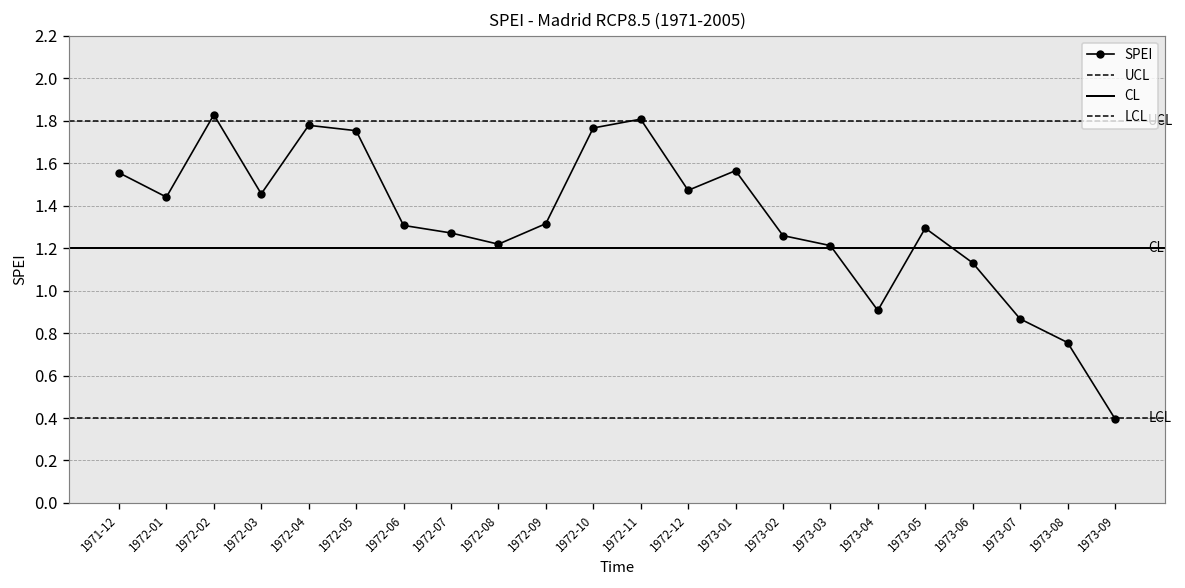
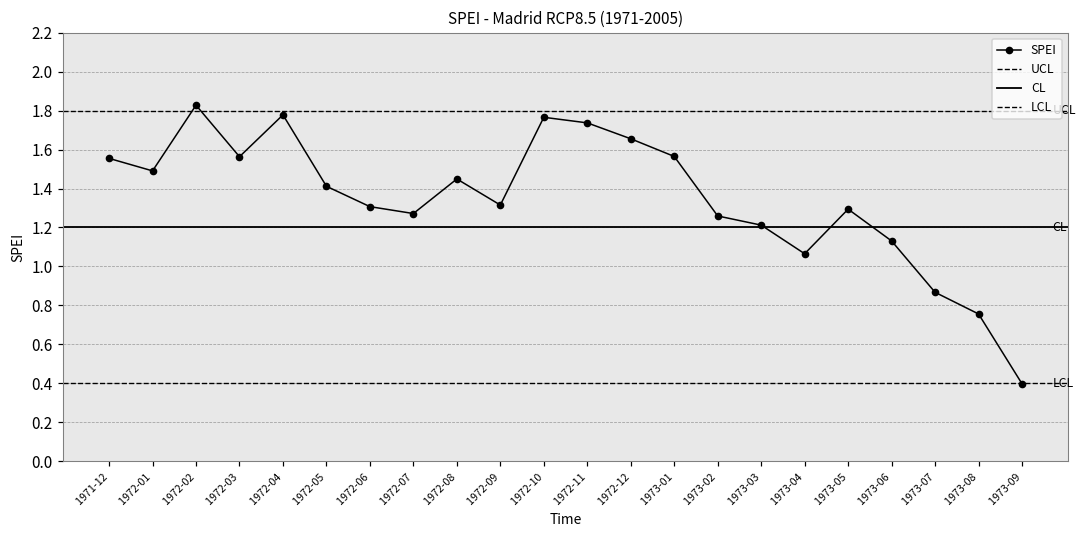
  {
    "1971-12": 1.56,
-   "1972-01": 1.44,
+   "1972-01": 1.49,
    "1972-02": 1.83,
-   "1972-03": 1.46,
+   "1972-03": 1.56,
    "1972-04": 1.78,
-   "1972-05": 1.75,
+   "1972-05": 1.41,
    "1972-06": 1.31,
    "1972-07": 1.27,
-   "1972-08": 1.22,
+   "1972-08": 1.45,
    "1972-09": 1.32,
    "1972-10": 1.77,
-   "1972-11": 1.81,
-   "1972-12": 1.47,
+   "1972-11": 1.74,
+   "1972-12": 1.66,
    "1973-01": 1.57,
    "1973-02": 1.26,
    "1973-03": 1.21,
-   "1973-04": 0.91,
+   "1973-04": 1.07,
    "1973-05": 1.29,
    "1973-06": 1.13,
    "1973-07": 0.87,
    "1973-08": 0.76,
    "1973-09": 0.40
  }
